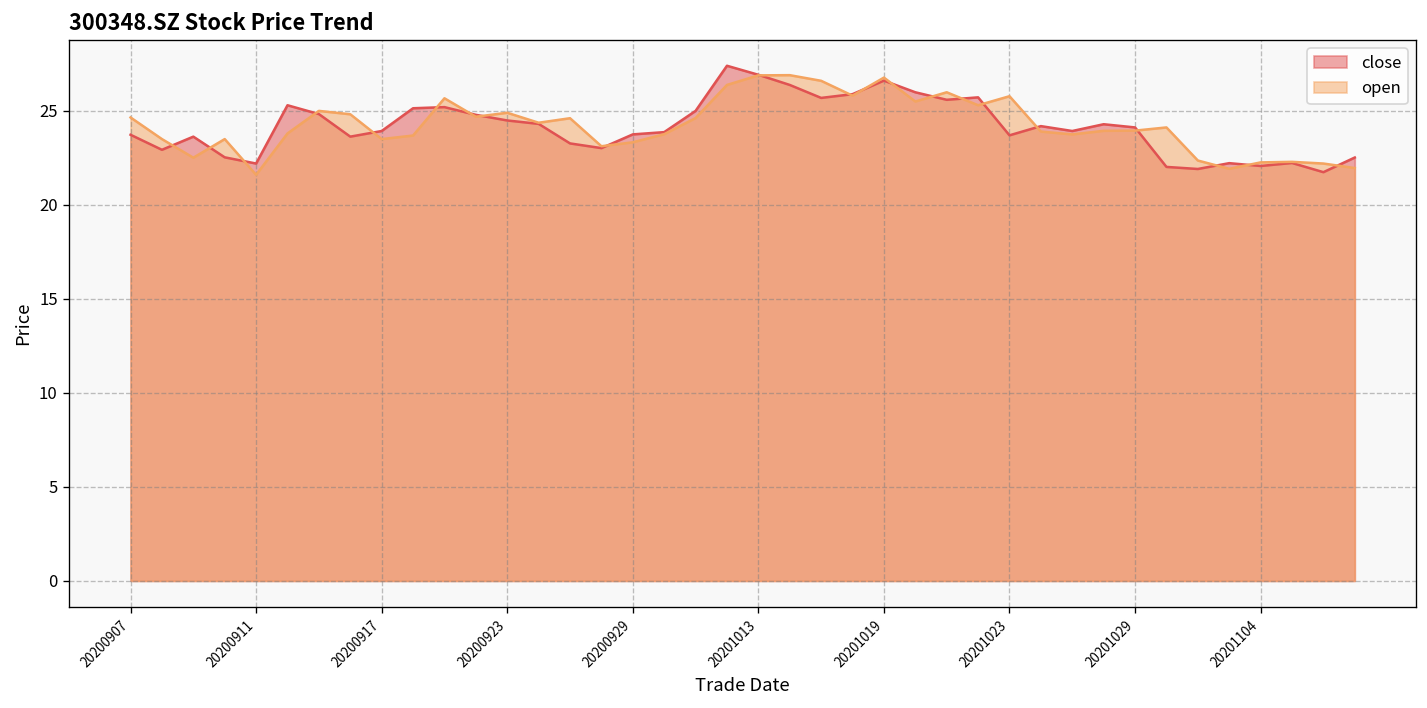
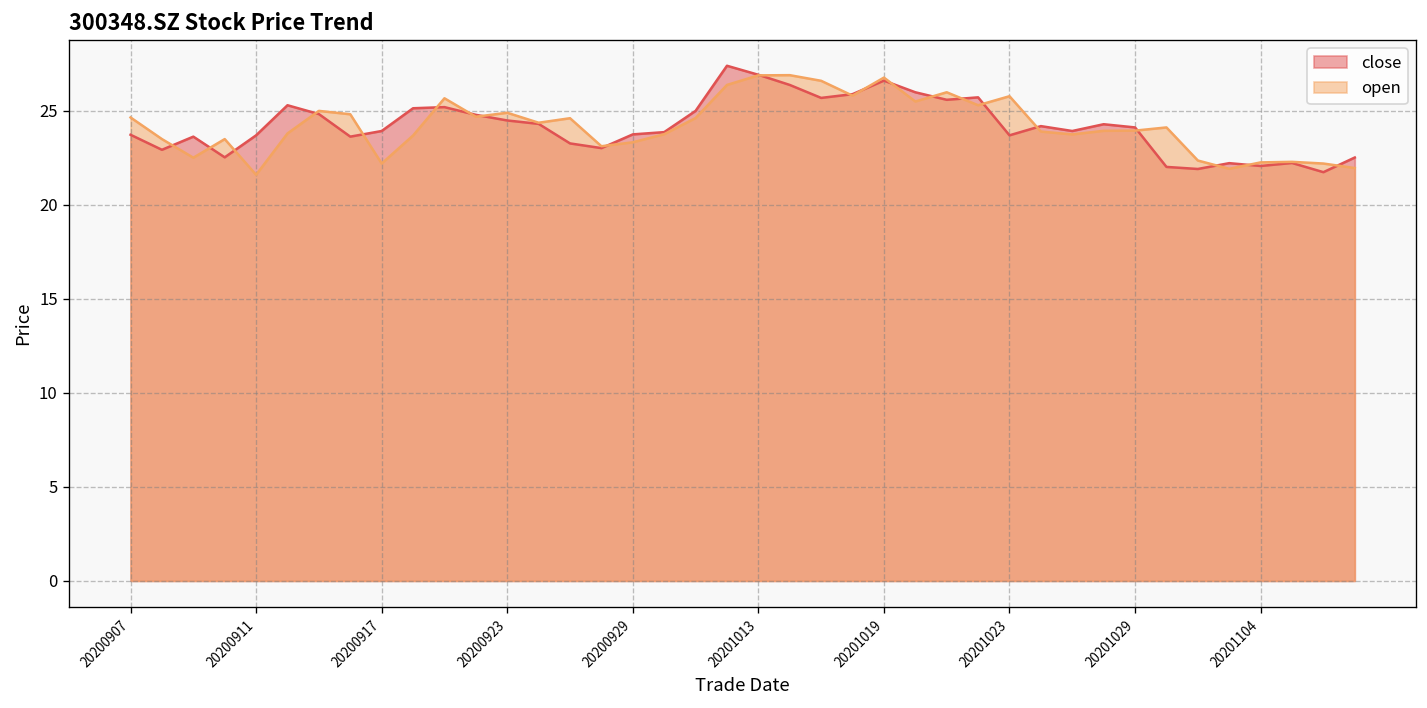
  {
    "close": {
      "20200907": 23.7,
-     "20200911": 22.2,
+     "20200911": 23.7,
      "20200917": 23.9,
      "20200923": 24.5,
      "20200929": 23.8,
      "20201023": 23.7,
      "20201029": 24.1,
      "20201104": 22.1
    },
    "open": {
      "20200907": 24.7,
      "20200911": 21.6,
-     "20200917": 23.5,
+     "20200917": 22.2,
      "20200923": 24.9,
      "20200929": 23.3,
      "20201023": 25.8,
      "20201029": 24.0,
      "20201104": 22.3
    }
  }
